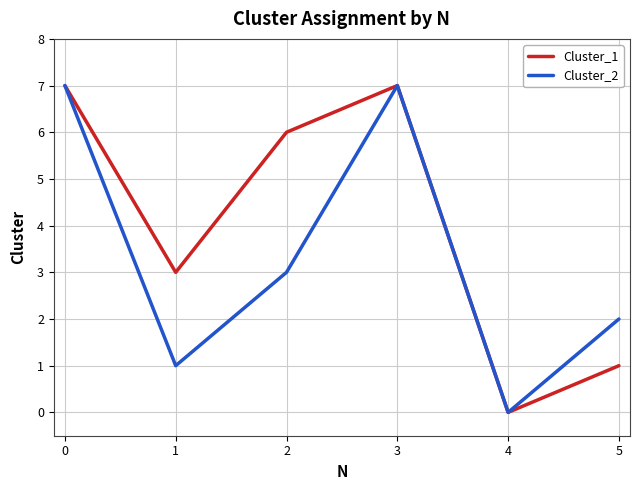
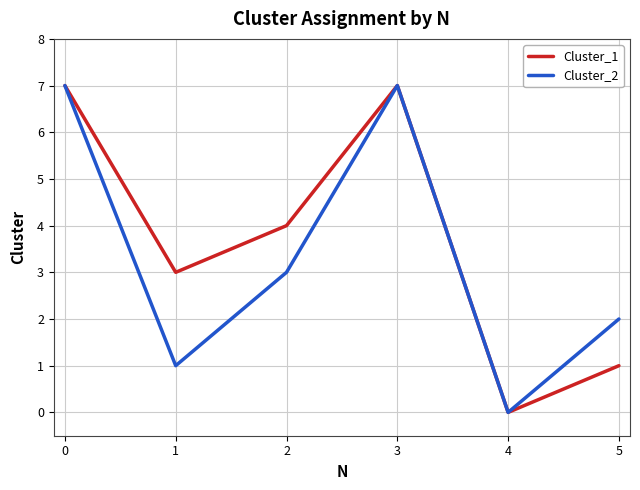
  {
    "Cluster_1": {
      "1": 3,
-     "2": 6,
+     "2": 4,
      "5": 1
    },
    "Cluster_2": {
      "1": 1,
      "2": 3,
      "5": 2
    }
  }
